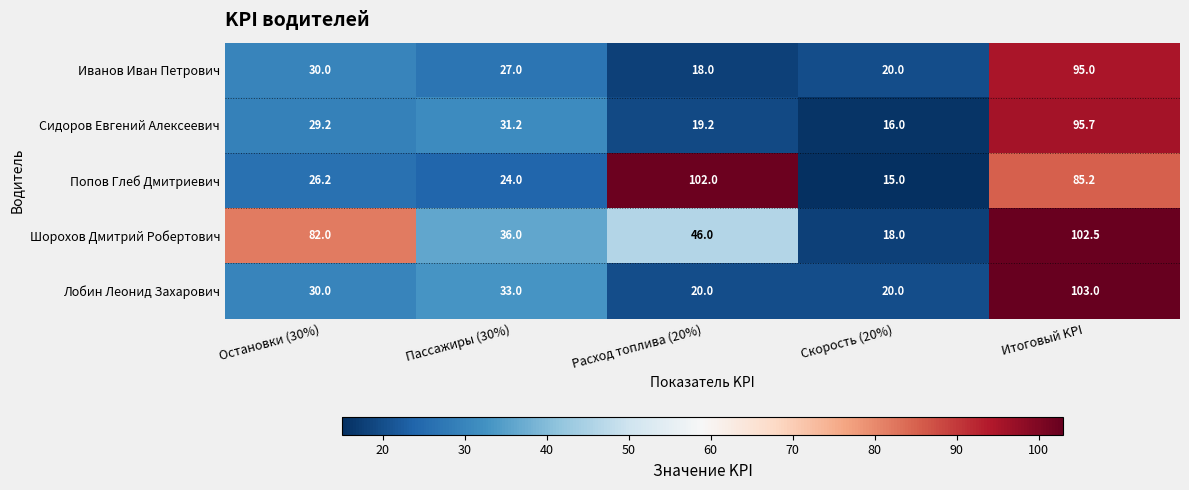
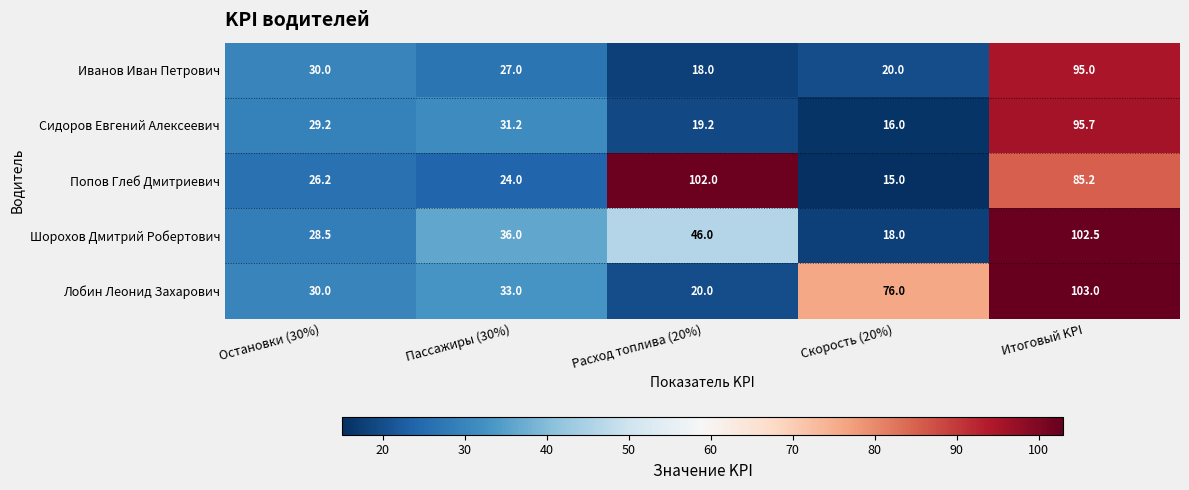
  {
    "Иванов Иван Петрович": {
      "Остановки (30%)": 30.0,
      "Пассажиры (30%)": 27.0,
      "Расход топлива (20%)": 18.0,
      "Скорость (20%)": 20.0,
      "Итоговый KPI": 95.0
    },
    "Сидоров Евгений Алексеевич": {
      "Остановки (30%)": 29.2,
      "Пассажиры (30%)": 31.2,
      "Расход топлива (20%)": 19.2,
      "Скорость (20%)": 16.0,
      "Итоговый KPI": 95.7
    },
    "Попов Глеб Дмитриевич": {
      "Остановки (30%)": 26.2,
      "Пассажиры (30%)": 24.0,
      "Расход топлива (20%)": 102.0,
      "Скорость (20%)": 15.0,
      "Итоговый KPI": 85.2
    },
    "Шорохов Дмитрий Робертович": {
-     "Остановки (30%)": 82.0,
+     "Остановки (30%)": 28.5,
      "Пассажиры (30%)": 36.0,
      "Расход топлива (20%)": 46.0,
      "Скорость (20%)": 18.0,
      "Итоговый KPI": 102.5
    },
    "Лобин Леонид Захарович": {
      "Остановки (30%)": 30.0,
      "Пассажиры (30%)": 33.0,
      "Расход топлива (20%)": 20.0,
-     "Скорость (20%)": 20.0,
+     "Скорость (20%)": 76.0,
      "Итоговый KPI": 103.0
    }
  }
